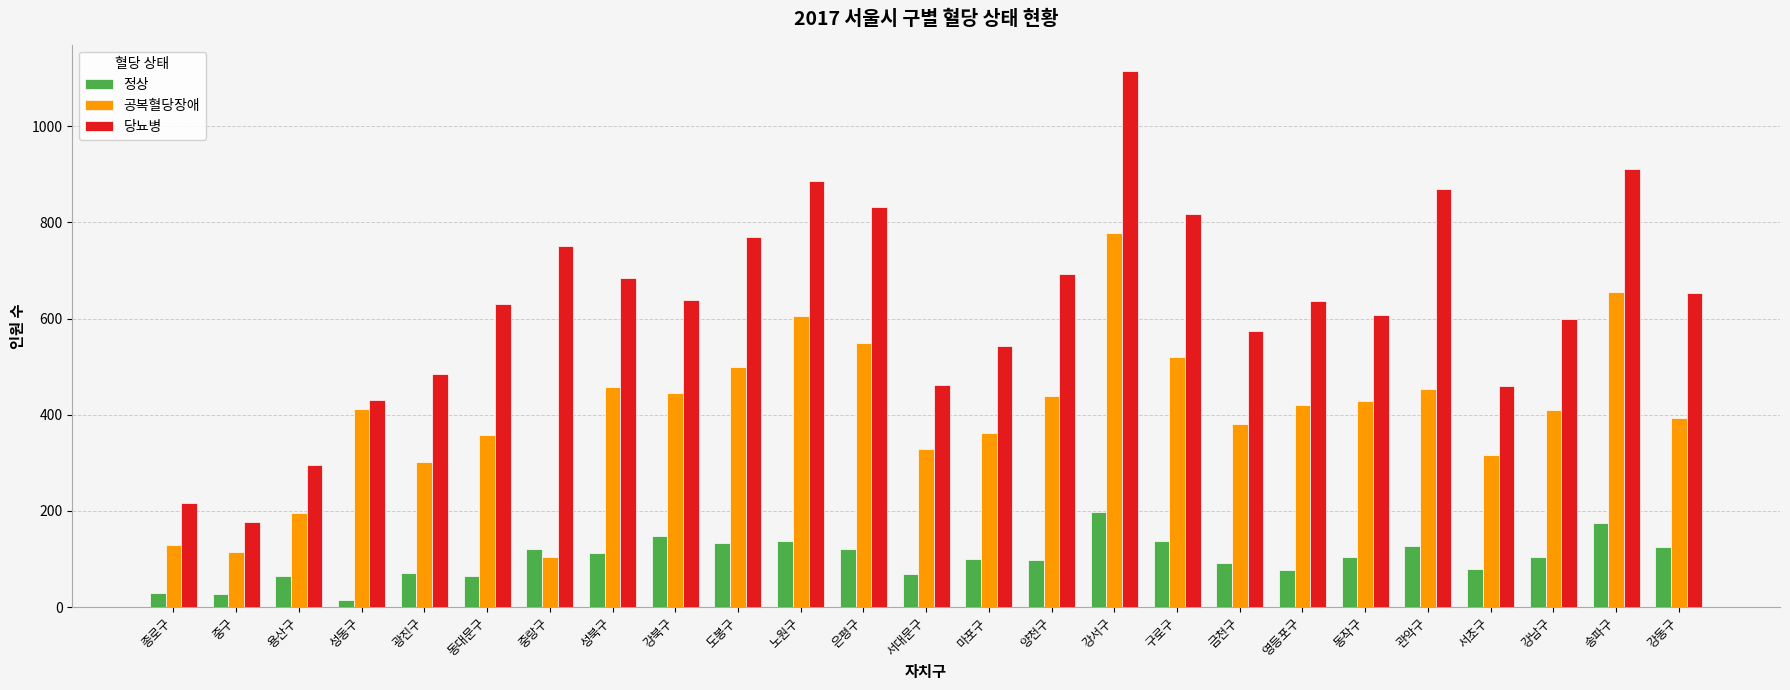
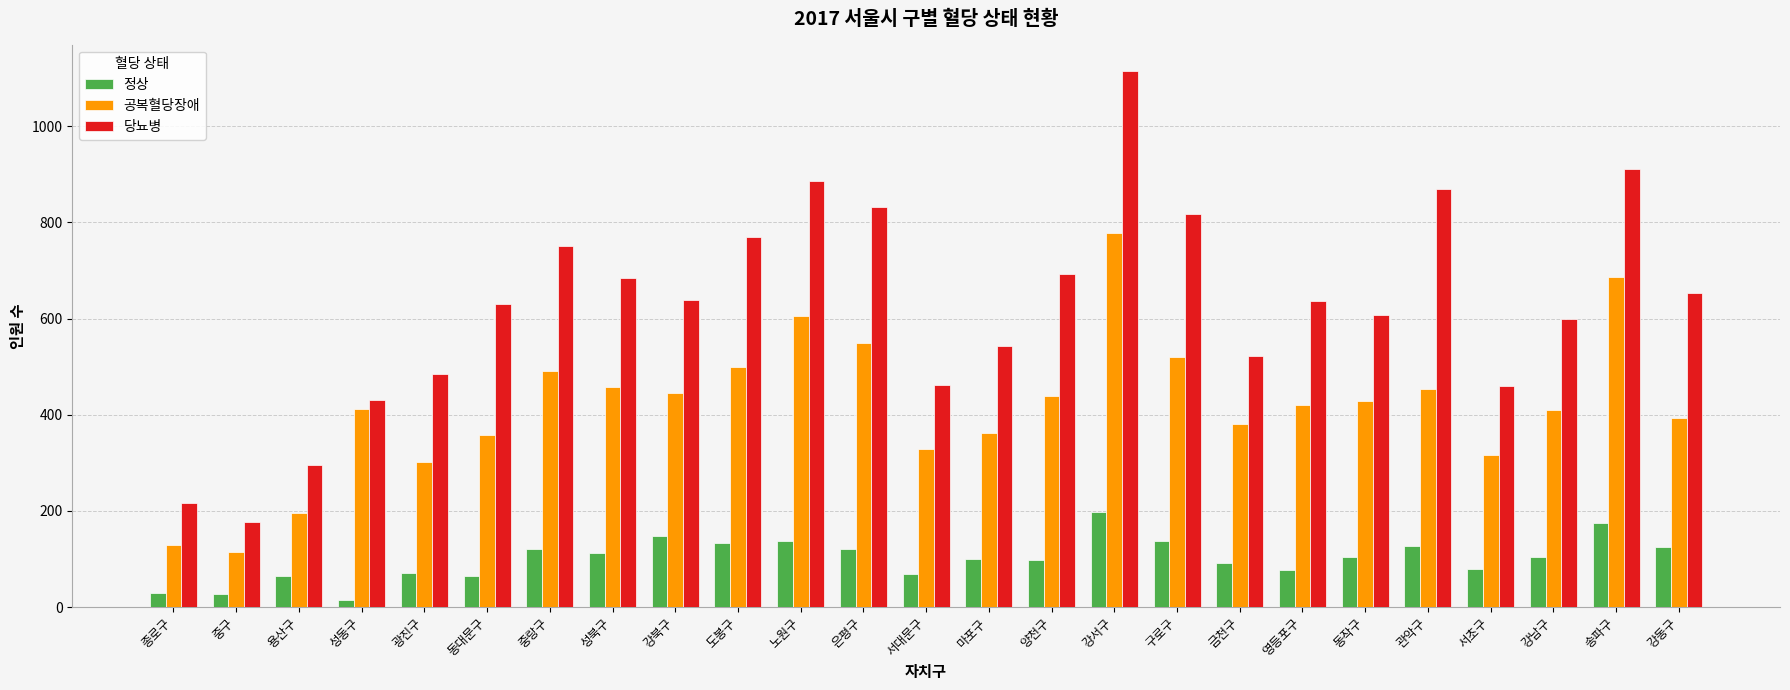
  {
    "정상": {
      "종로구": 30,
      "중구": 30,
      "용산구": 70,
      "성동구": 20,
      "광진구": 70,
      "동대문구": 70,
      "중랑구": 120,
      "성북구": 110,
      "강북구": 150,
      "도봉구": 130,
      "노원구": 140,
      "은평구": 120,
      "서대문구": 70,
      "마포구": 100,
      "양천구": 100,
      "강서구": 200,
      "구로구": 140,
      "금천구": 90,
      "영등포구": 80,
      "동작구": 110,
      "관악구": 130,
      "서초구": 80,
      "강남구": 100,
      "송파구": 180,
      "강동구": 120
    },
    "공복혈당장애": {
      "종로구": 130,
      "중구": 110,
      "용산구": 200,
      "성동구": 410,
      "광진구": 300,
      "동대문구": 360,
-     "중랑구": 100,
+     "중랑구": 490,
      "성북구": 460,
      "강북구": 450,
      "도봉구": 500,
      "노원구": 610,
      "은평구": 550,
      "서대문구": 330,
      "마포구": 360,
      "양천구": 440,
      "강서구": 780,
      "구로구": 520,
      "금천구": 380,
      "영등포구": 420,
      "동작구": 430,
      "관악구": 450,
      "서초구": 320,
      "강남구": 410,
-     "송파구": 660,
+     "송파구": 690,
      "강동구": 390
    },
    "당뇨병": {
      "종로구": 220,
      "중구": 180,
      "용산구": 300,
      "성동구": 430,
      "광진구": 480,
      "동대문구": 630,
      "중랑구": 750,
      "성북구": 680,
      "강북구": 640,
      "도봉구": 770,
      "노원구": 890,
      "은평구": 830,
      "서대문구": 460,
      "마포구": 540,
      "양천구": 690,
      "강서구": 1110,
      "구로구": 820,
-     "금천구": 580,
+     "금천구": 520,
      "영등포구": 640,
      "동작구": 610,
      "관악구": 870,
      "서초구": 460,
      "강남구": 600,
      "송파구": 910,
      "강동구": 650
    }
  }
